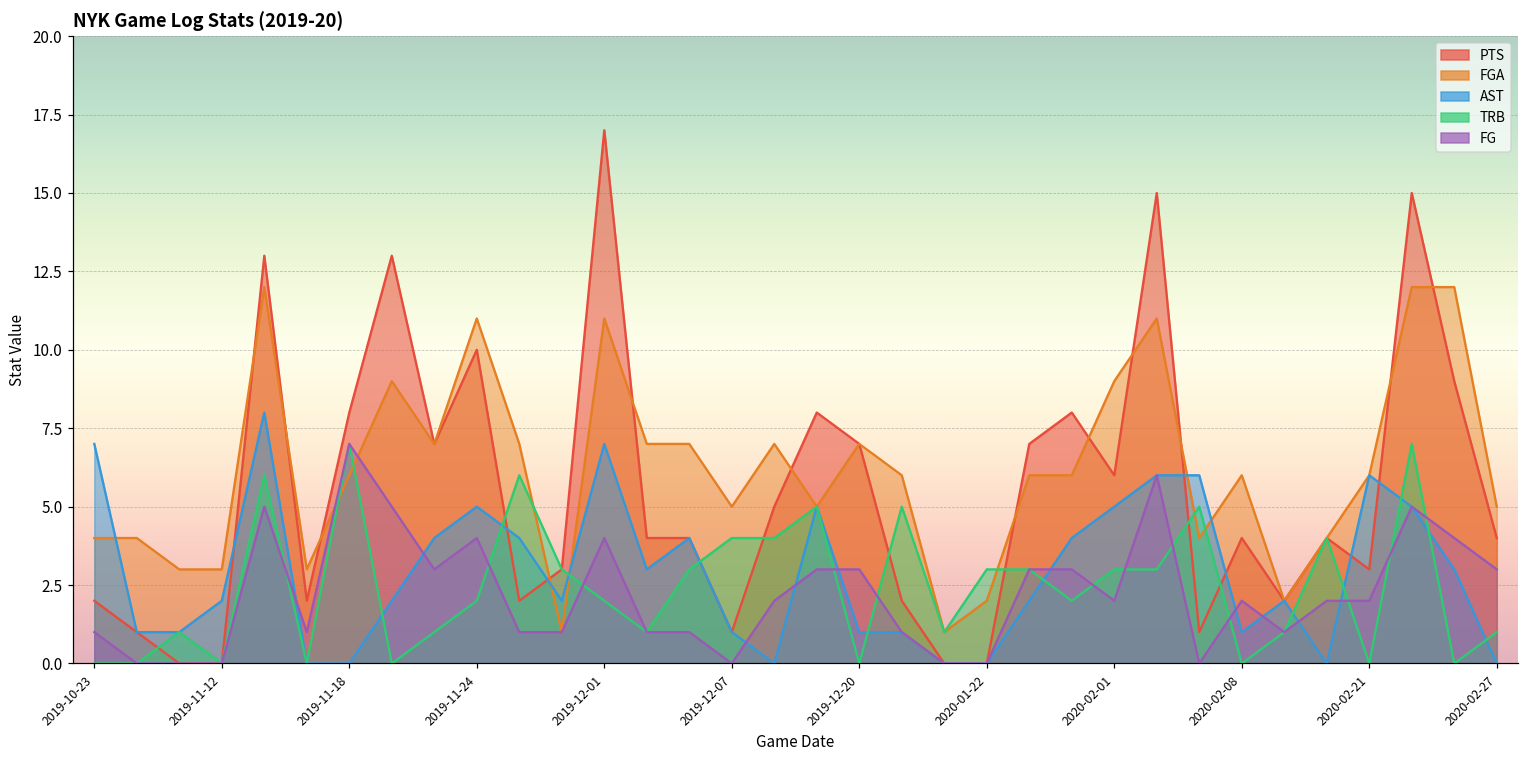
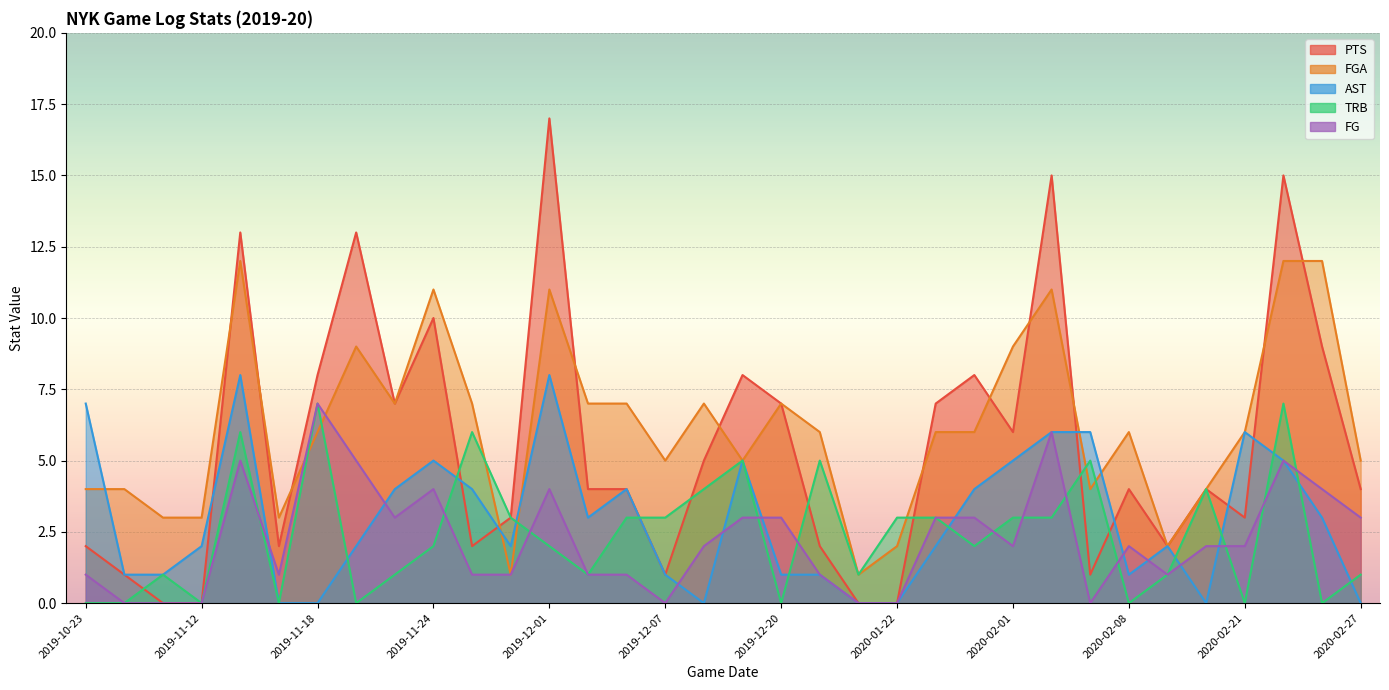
  {
    "AST": {
      "2019-10-23": 7,
      "2019-11-12": 2,
      "2019-11-18": 0,
      "2019-11-24": 5,
-     "2019-12-01": 7,
+     "2019-12-01": 8,
      "2019-12-20": 1,
      "2020-02-01": 5,
      "2020-02-08": 1,
      "2020-02-27": 0
    },
    "TRB": {
      "2019-10-23": 0,
      "2019-11-24": 2,
      "2019-12-01": 2,
-     "2019-12-07": 4,
+     "2019-12-07": 3,
      "2019-12-20": 0,
      "2020-01-22": 3,
      "2020-02-01": 3,
      "2020-02-08": 0,
      "2020-02-21": 0,
      "2020-02-27": 1
    },
    "FG": {
      "2019-10-23": 1,
      "2019-11-24": 4,
      "2019-12-01": 4,
      "2019-12-07": 0,
      "2019-12-20": 3,
      "2020-02-01": 2,
      "2020-02-08": 2,
      "2020-02-21": 2,
      "2020-02-27": 3
    }
  }
